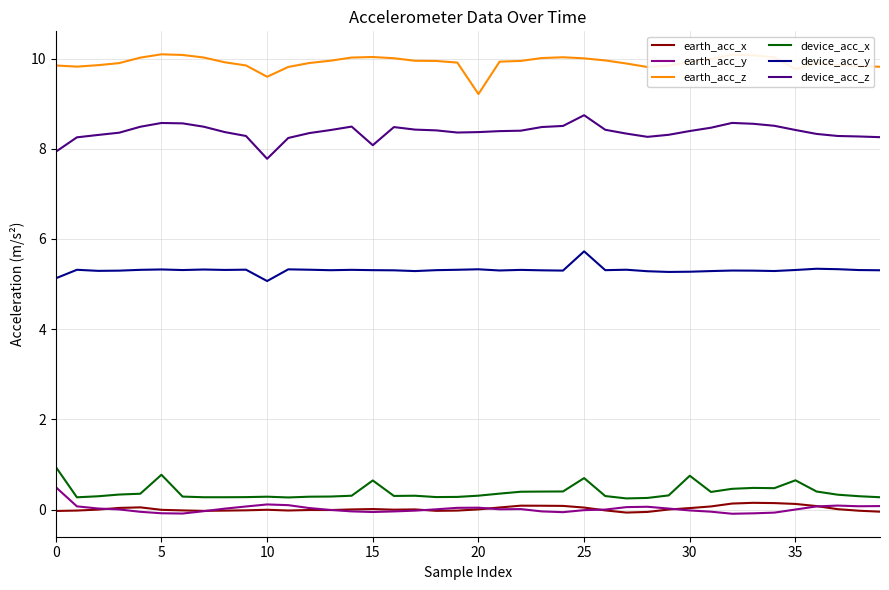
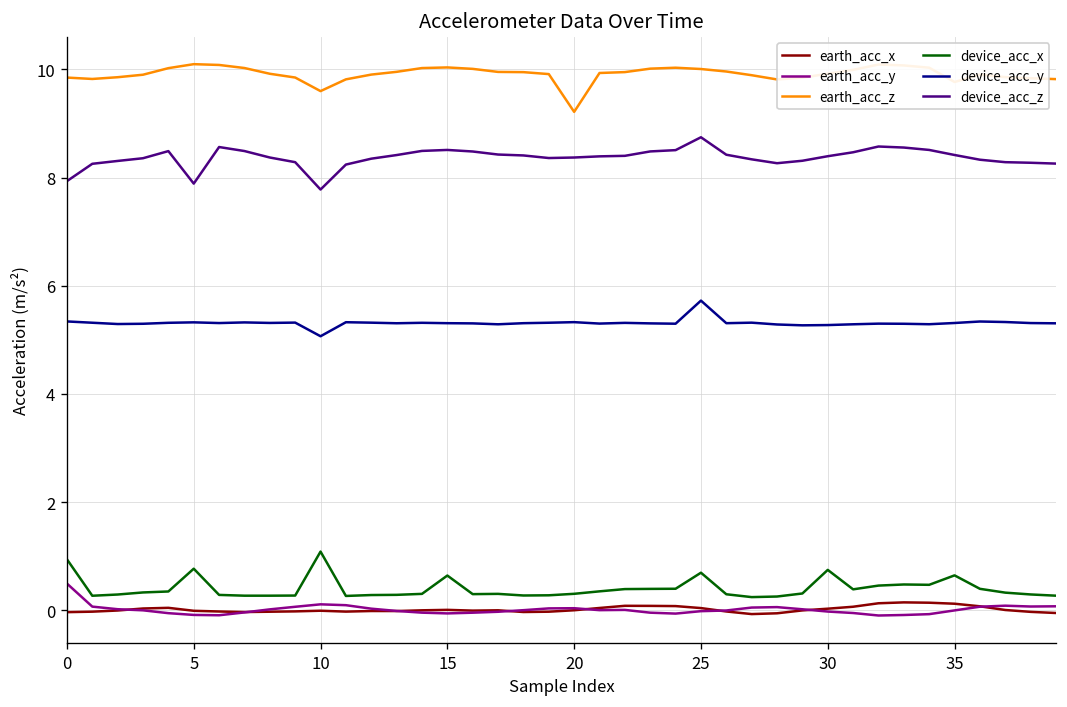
  {
    "earth_acc_x": {
      "0": 0.0,
      "5": 0.0,
      "10": 0.0,
      "15": 0.0,
      "35": 0.1
    },
    "earth_acc_y": {
      "0": 0.5,
      "5": -0.1,
      "10": 0.1,
      "15": -0.1,
      "35": 0.0
    },
    "earth_acc_z": {
      "0": 9.8,
      "5": 10.1,
      "10": 9.6,
      "15": 10.0,
      "20": 9.2,
      "25": 10.0
    },
    "device_acc_x": {
      "0": 0.9,
      "5": 0.8,
-     "10": 0.3,
+     "10": 1.1,
      "15": 0.6,
      "20": 0.3,
      "25": 0.7,
      "30": 0.7,
      "35": 0.6
    },
    "device_acc_y": {
-     "0": 5.1,
+     "0": 5.3,
      "5": 5.3,
      "10": 5.1,
      "15": 5.3,
      "20": 5.3,
      "25": 5.7,
      "30": 5.3,
      "35": 5.3
    },
    "device_acc_z": {
      "0": 7.9,
-     "5": 8.6,
+     "5": 7.9,
      "10": 7.8,
-     "15": 8.1,
+     "15": 8.5,
      "20": 8.4,
      "25": 8.7,
      "30": 8.4,
      "35": 8.4
    }
  }
